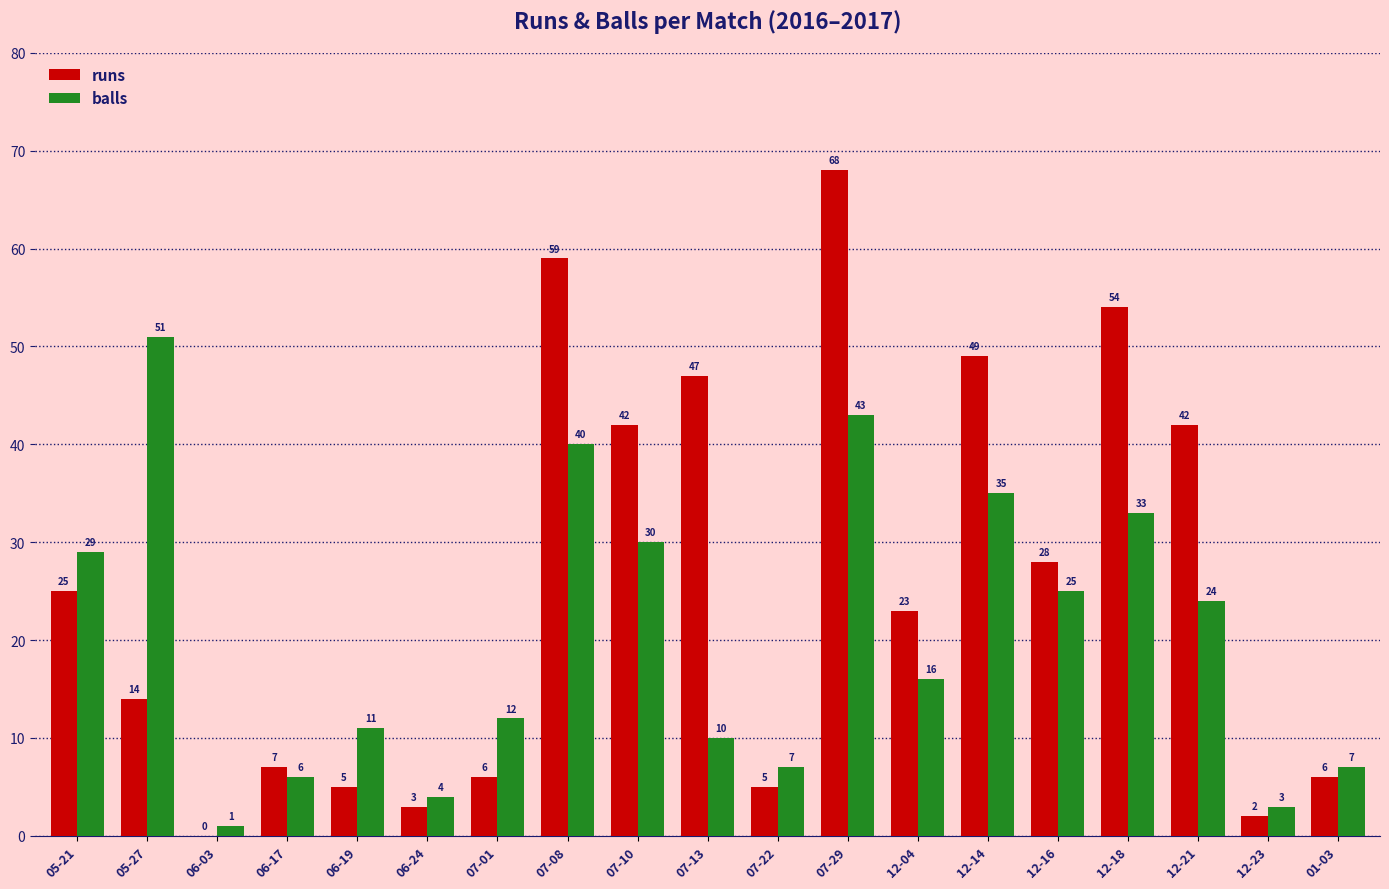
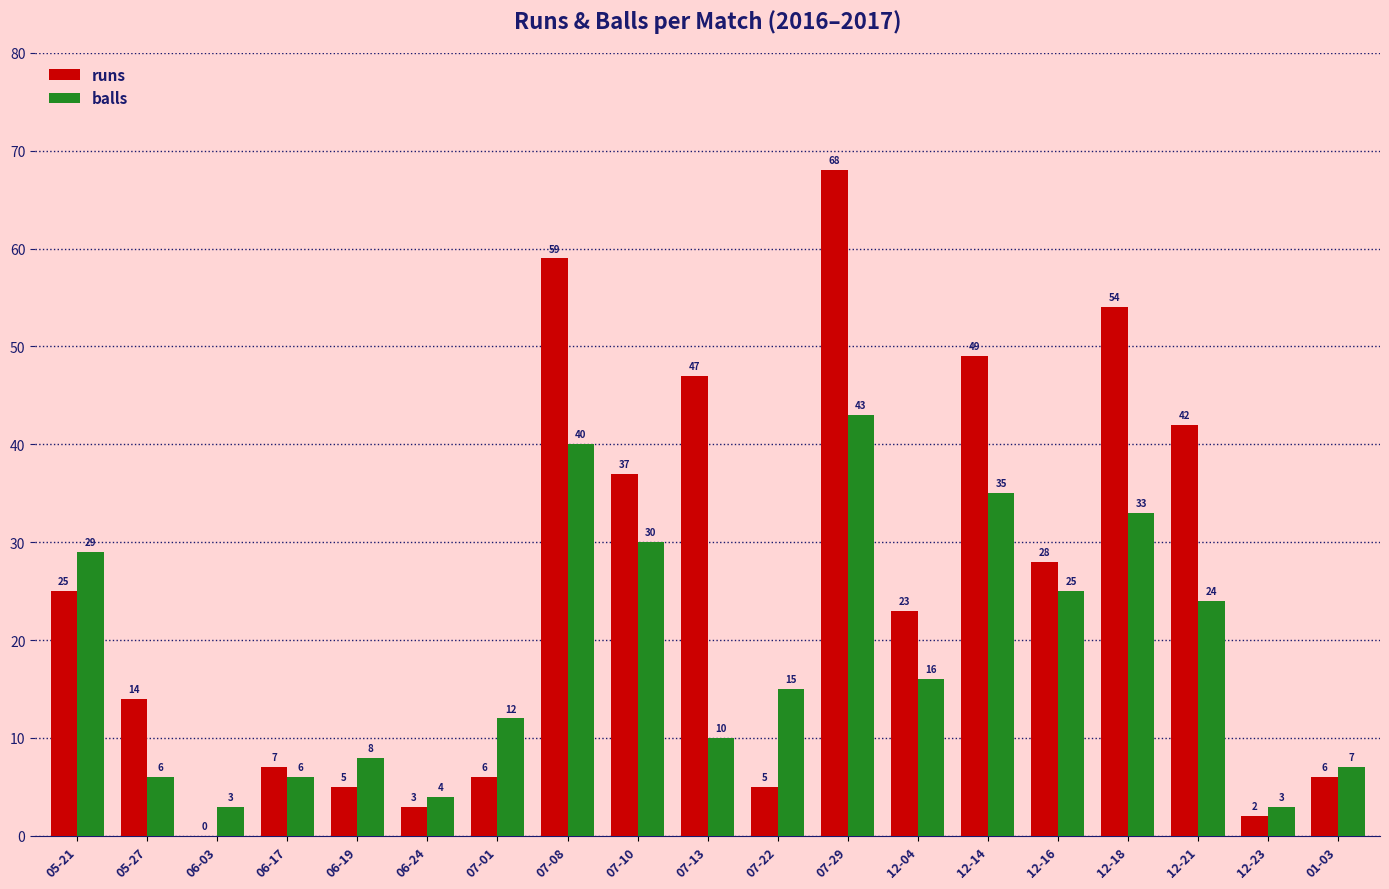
  {
    "runs": {
      "05-21": 25,
      "05-27": 14,
      "06-03": 0,
      "06-17": 7,
      "06-19": 5,
      "06-24": 3,
      "07-01": 6,
      "07-08": 59,
-     "07-10": 42,
+     "07-10": 37,
      "07-13": 47,
      "07-22": 5,
      "07-29": 68,
      "12-04": 23,
      "12-14": 49,
      "12-16": 28,
      "12-18": 54,
      "12-21": 42,
      "12-23": 2,
      "01-03": 6
    },
    "balls": {
      "05-21": 29,
-     "05-27": 51,
-     "06-03": 1,
+     "05-27": 6,
+     "06-03": 3,
      "06-17": 6,
-     "06-19": 11,
+     "06-19": 8,
      "06-24": 4,
      "07-01": 12,
      "07-08": 40,
      "07-10": 30,
      "07-13": 10,
-     "07-22": 7,
+     "07-22": 15,
      "07-29": 43,
      "12-04": 16,
      "12-14": 35,
      "12-16": 25,
      "12-18": 33,
      "12-21": 24,
      "12-23": 3,
      "01-03": 7
    }
  }
